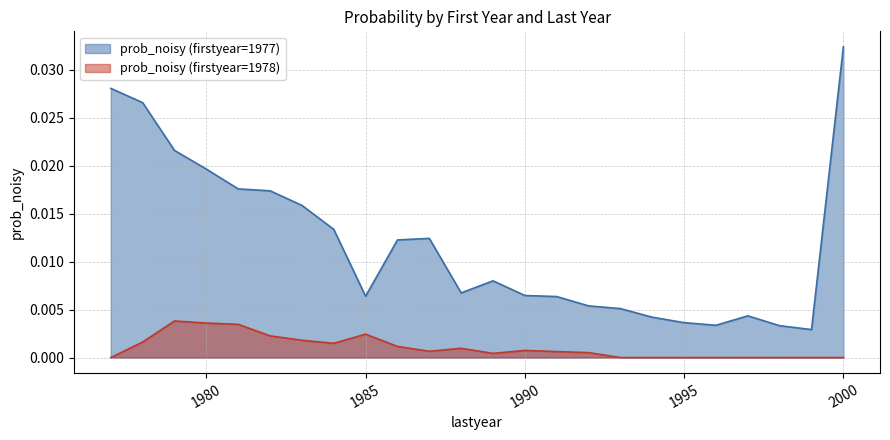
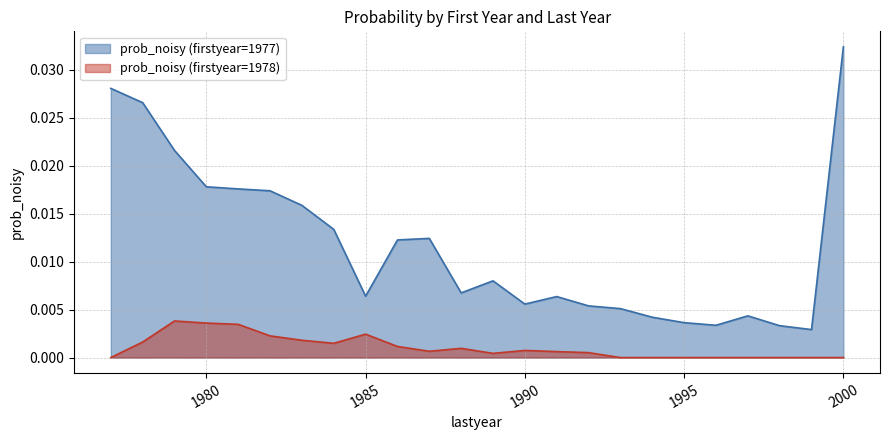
  {
    "prob_noisy (firstyear=1977)": {
-     "1980": 0.020,
+     "1980": 0.018,
      "1985": 0.006,
-     "1990": 0.0065,
+     "1990": 0.0056,
      "1995": 0.004,
      "2000": 0.032
    },
    "prob_noisy (firstyear=1978)": {
      "1980": 0.004,
      "1985": 0.002,
      "1990": 0.001,
      "1995": 0.000,
      "2000": 0.000
    }
  }
